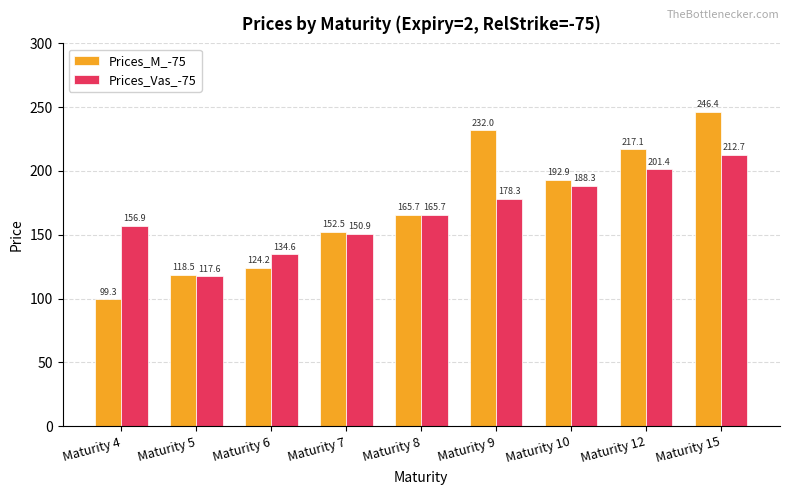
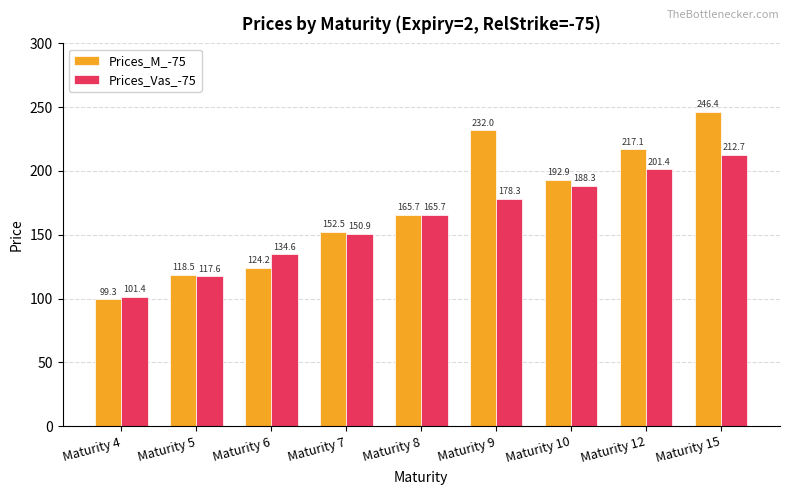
  {
    "Prices_M_-75": {
      "Maturity 4": 99.3,
      "Maturity 5": 118.5,
      "Maturity 6": 124.2,
      "Maturity 7": 152.5,
      "Maturity 8": 165.7,
      "Maturity 9": 232.0,
      "Maturity 10": 192.9,
      "Maturity 12": 217.1,
      "Maturity 15": 246.4
    },
    "Prices_Vas_-75": {
-     "Maturity 4": 156.9,
+     "Maturity 4": 101.4,
      "Maturity 5": 117.6,
      "Maturity 6": 134.6,
      "Maturity 7": 150.9,
      "Maturity 8": 165.7,
      "Maturity 9": 178.3,
      "Maturity 10": 188.3,
      "Maturity 12": 201.4,
      "Maturity 15": 212.7
    }
  }
